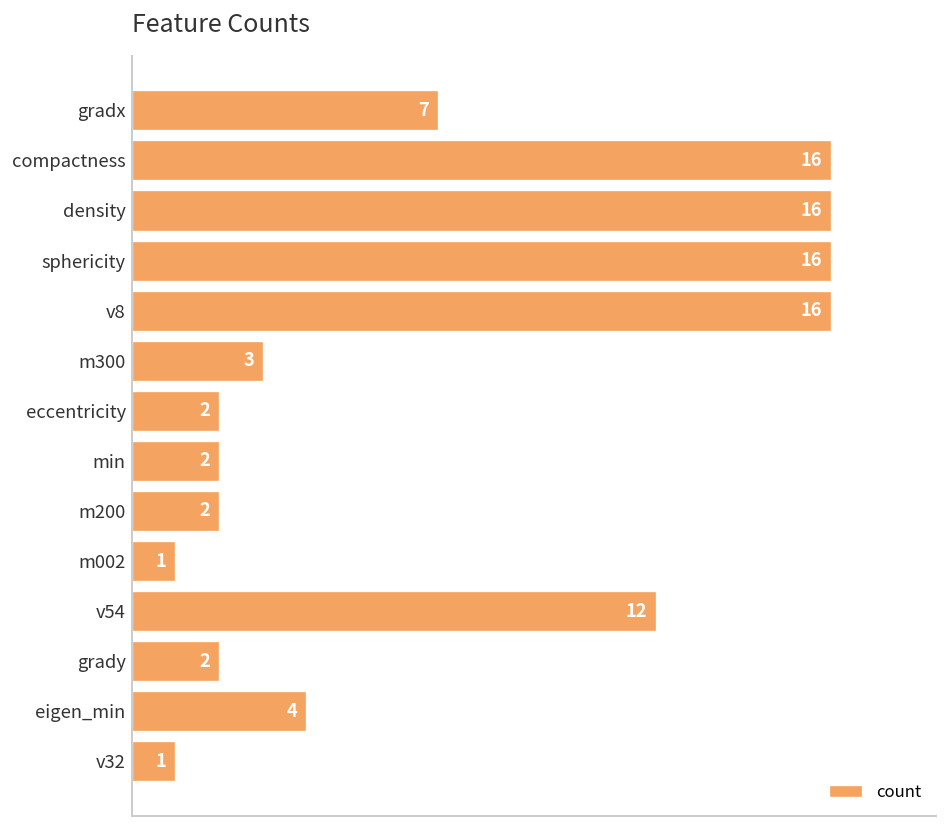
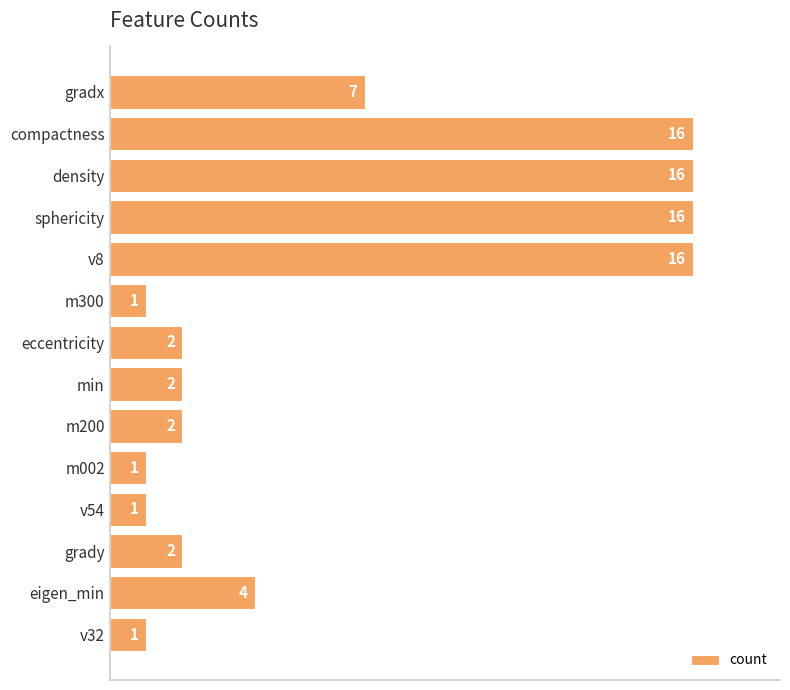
  {
    "gradx": 7,
    "compactness": 16,
    "density": 16,
    "sphericity": 16,
    "v8": 16,
-   "m300": 3,
+   "m300": 1,
    "eccentricity": 2,
    "min": 2,
    "m200": 2,
    "m002": 1,
-   "v54": 12,
+   "v54": 1,
    "grady": 2,
    "eigen_min": 4,
    "v32": 1
  }
